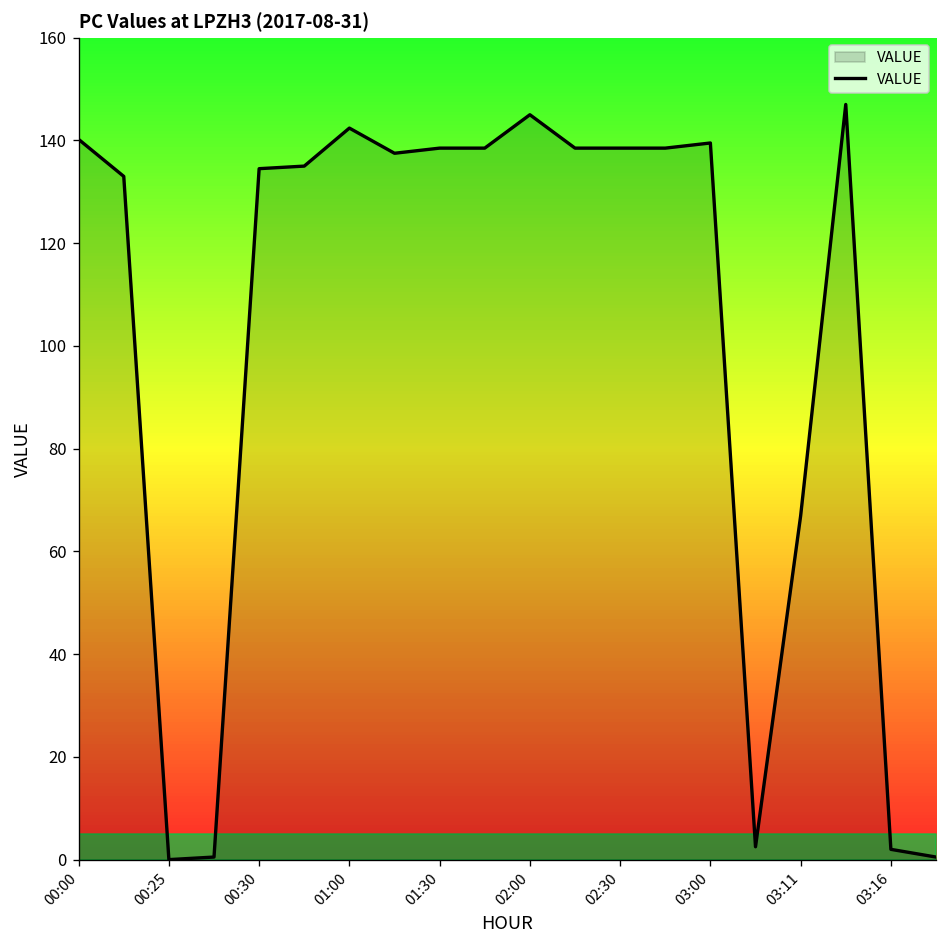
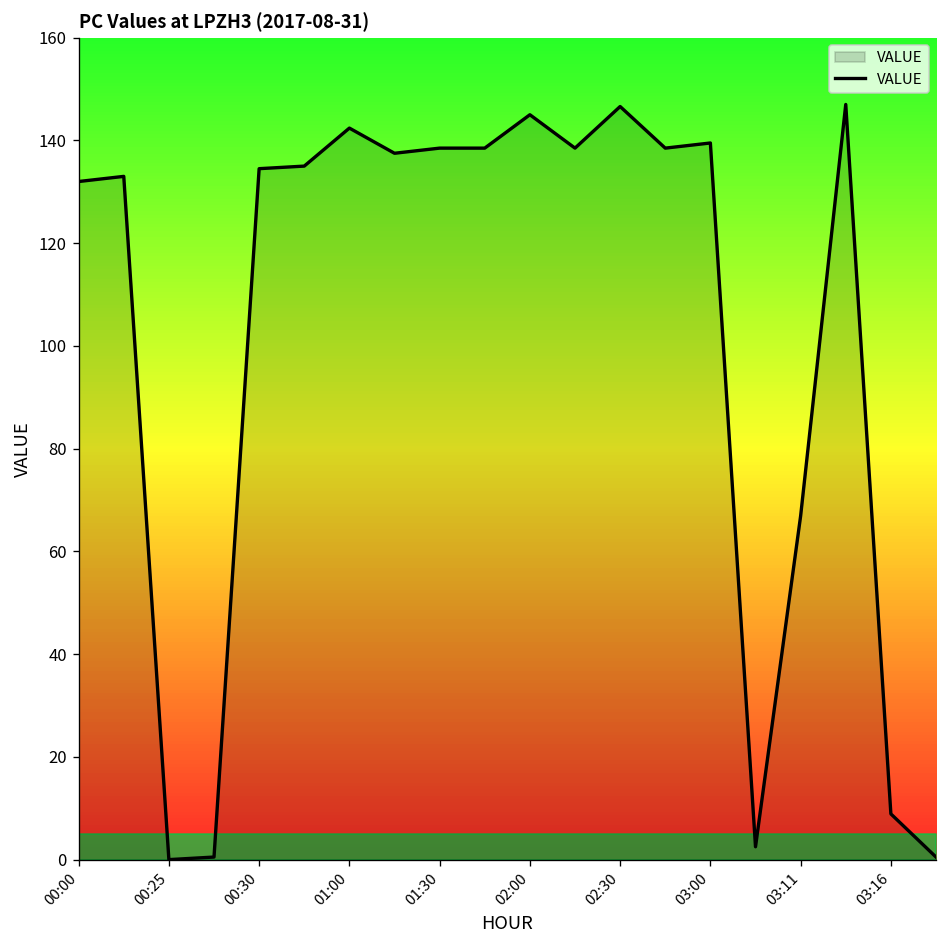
  {
    "VALUE": {
-     "00:00": 140,
+     "00:00": 132,
      "00:25": 0,
      "01:00": 142,
      "01:30": 139,
      "02:00": 145,
-     "02:30": 139,
+     "02:30": 147,
      "03:00": 140,
      "03:11": 67,
-     "03:16": 2
+     "03:16": 9
    }
  }
